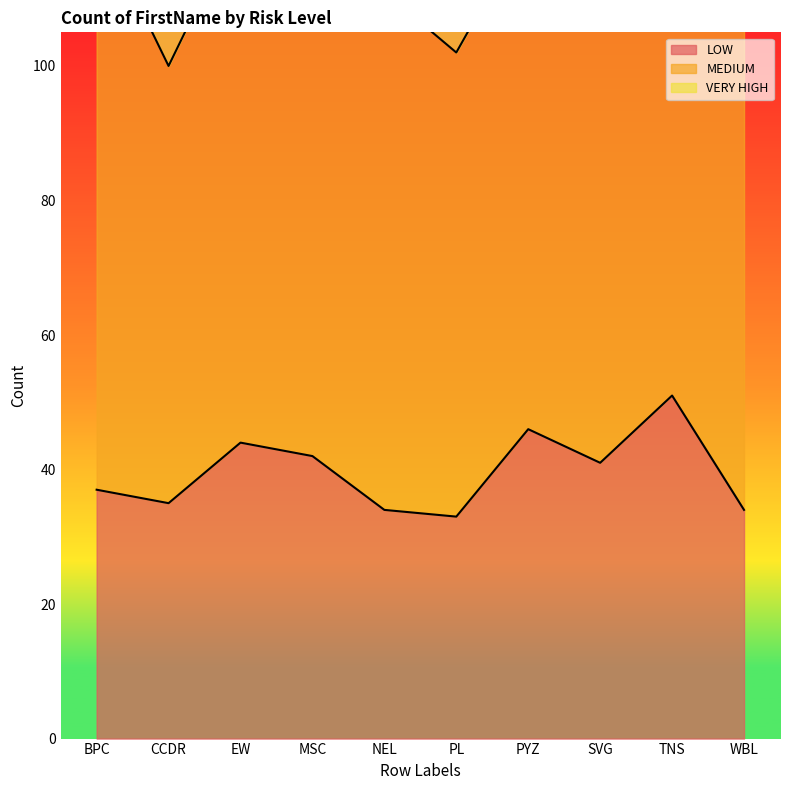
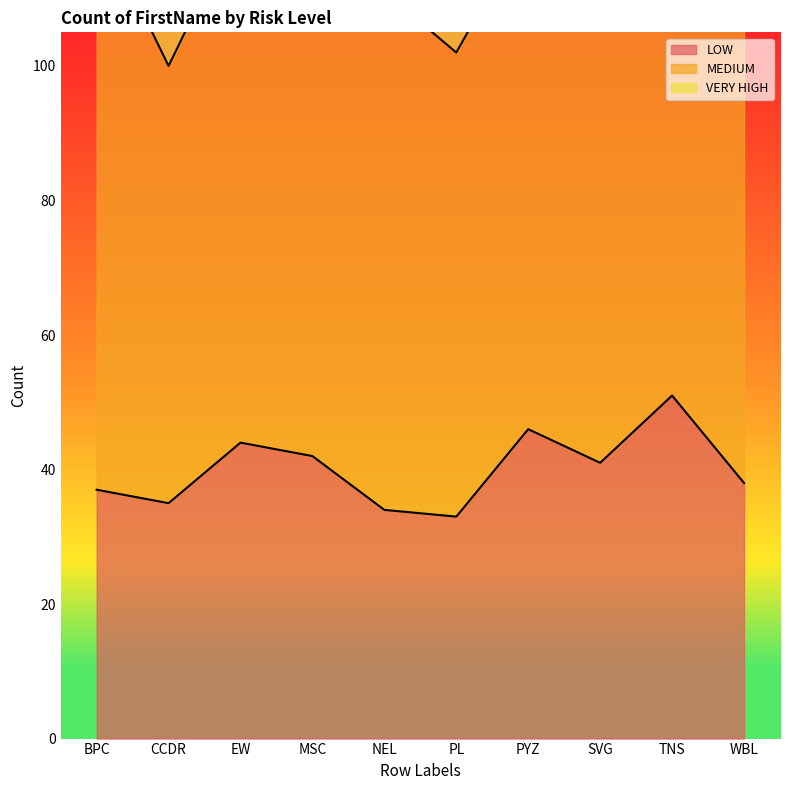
  {
    "LOW": {
      "BPC": 37,
      "CCDR": 35,
      "EW": 44,
      "MSC": 42,
      "NEL": 34,
      "PL": 33,
      "PYZ": 46,
      "SVG": 41,
      "TNS": 51,
-     "WBL": 34
+     "WBL": 38
    },
    "MEDIUM": {
      "CCDR": 65,
      "PL": 69
    }
  }
